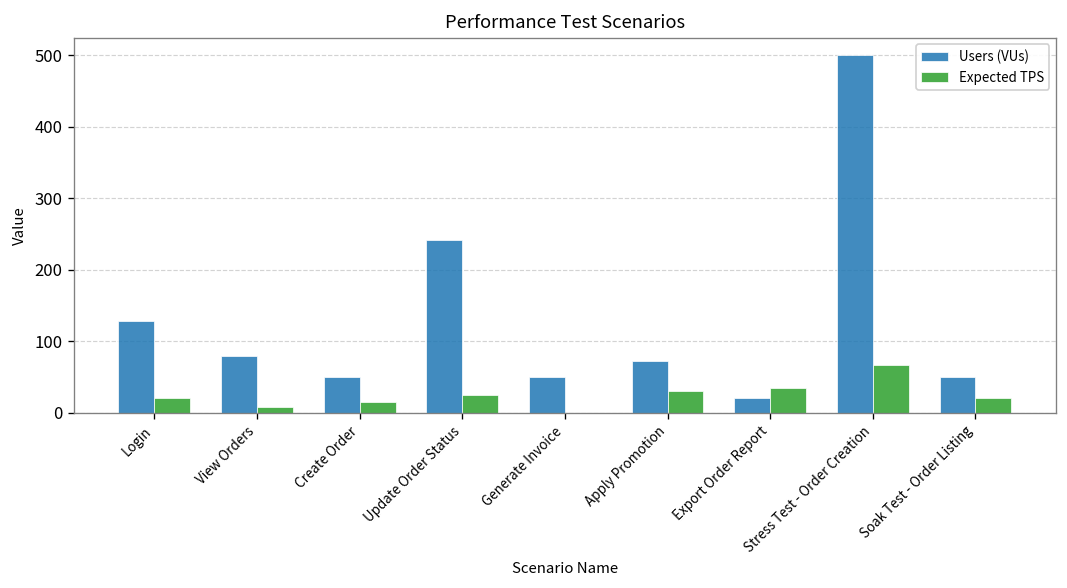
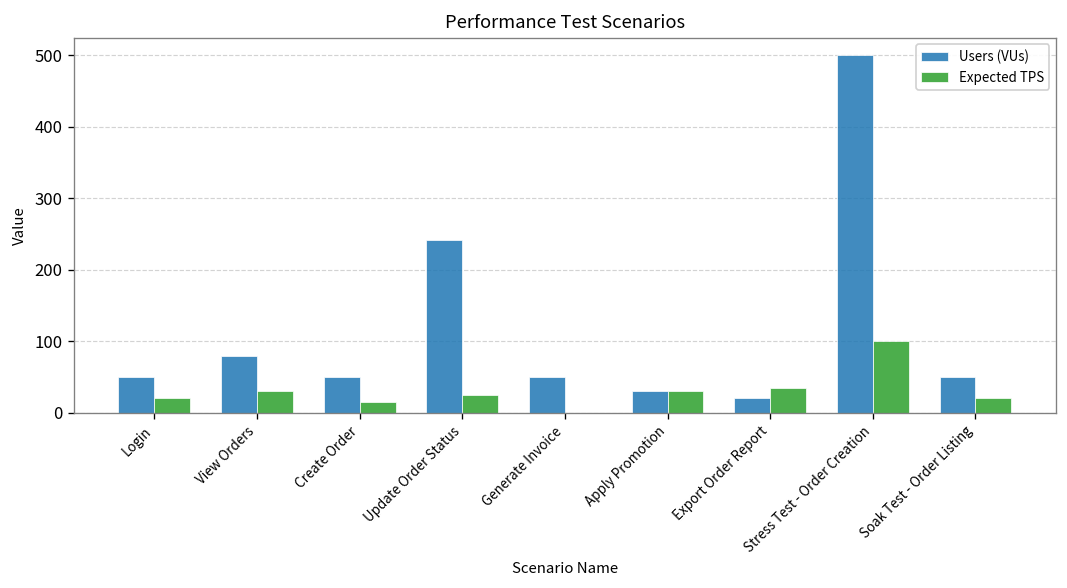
  {
    "Users (VUs)": {
-     "Login": 130,
+     "Login": 50,
      "View Orders": 80,
      "Create Order": 50,
      "Update Order Status": 240,
      "Generate Invoice": 50,
-     "Apply Promotion": 70,
+     "Apply Promotion": 30,
      "Export Order Report": 20,
      "Stress Test - Order Creation": 500,
      "Soak Test - Order Listing": 50
    },
    "Expected TPS": {
      "Login": 20,
-     "View Orders": 10,
+     "View Orders": 30,
      "Create Order": 20,
      "Update Order Status": 30,
      "Generate Invoice": 0,
      "Apply Promotion": 30,
      "Export Order Report": 40,
-     "Stress Test - Order Creation": 70,
+     "Stress Test - Order Creation": 100,
      "Soak Test - Order Listing": 20
    }
  }
